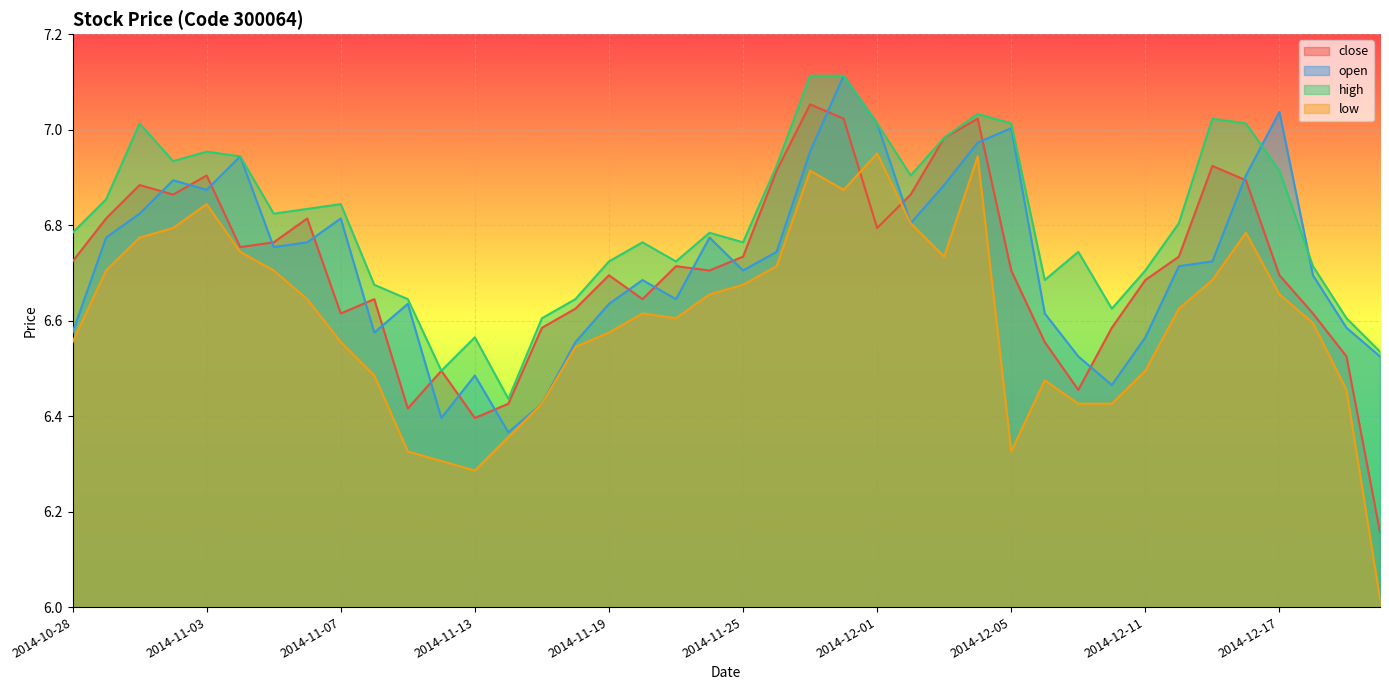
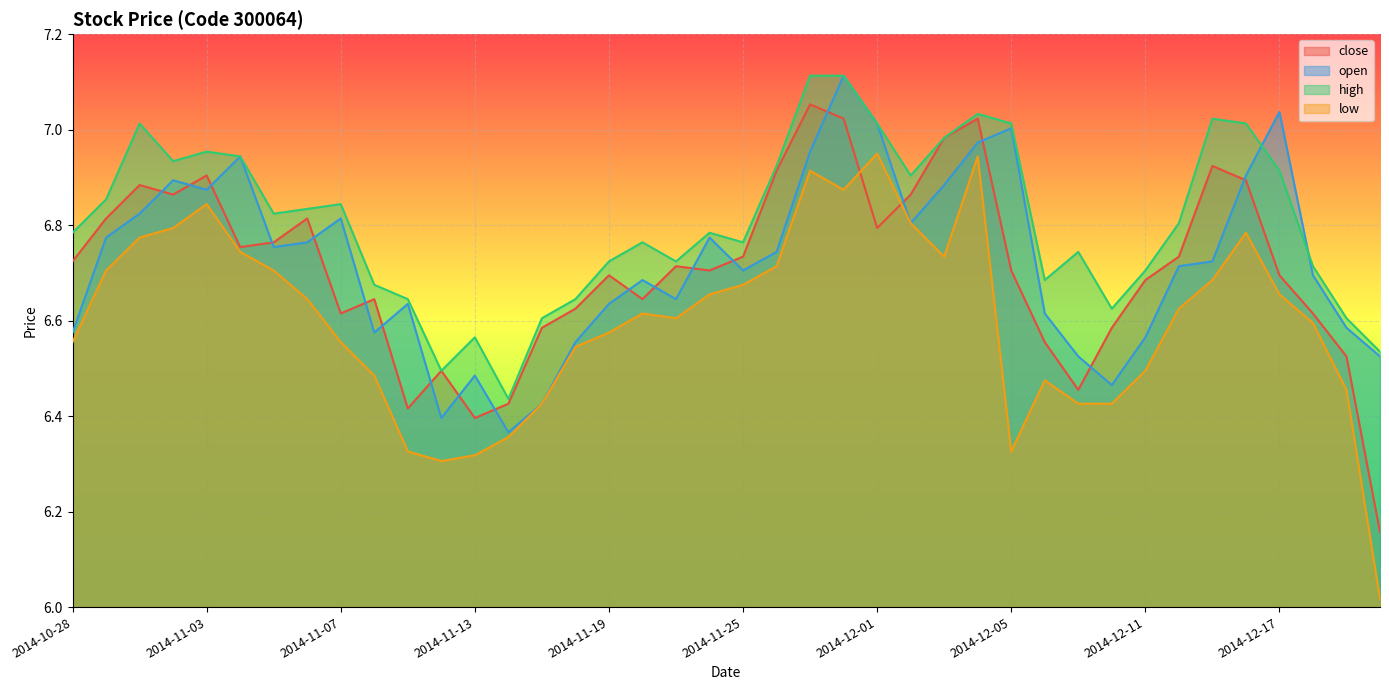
  {
    "close": {
      "2014-10-28": 6.72,
      "2014-11-03": 6.90,
      "2014-11-07": 6.62,
      "2014-11-13": 6.40,
      "2014-11-19": 6.70,
      "2014-11-25": 6.73,
      "2014-12-01": 6.79,
      "2014-12-05": 6.71,
      "2014-12-11": 6.69,
      "2014-12-17": 6.70
    },
    "open": {
      "2014-10-28": 6.58,
      "2014-11-03": 6.87,
      "2014-11-07": 6.81,
      "2014-11-13": 6.49,
      "2014-11-19": 6.64,
      "2014-11-25": 6.71,
      "2014-12-05": 7.00,
      "2014-12-11": 6.57,
      "2014-12-17": 7.04
    },
    "high": {
      "2014-10-28": 6.78,
      "2014-11-03": 6.95,
      "2014-11-07": 6.84,
      "2014-11-13": 6.57,
      "2014-11-19": 6.72,
      "2014-11-25": 6.76,
      "2014-12-05": 7.01,
      "2014-12-11": 6.71,
      "2014-12-17": 6.91
    },
    "low": {
      "2014-10-28": 6.56,
      "2014-11-03": 6.84,
      "2014-11-07": 6.56,
-     "2014-11-13": 6.29,
+     "2014-11-13": 6.32,
      "2014-11-19": 6.58,
      "2014-11-25": 6.68,
      "2014-12-01": 6.95,
      "2014-12-05": 6.33,
      "2014-12-11": 6.50,
      "2014-12-17": 6.66
    }
  }
